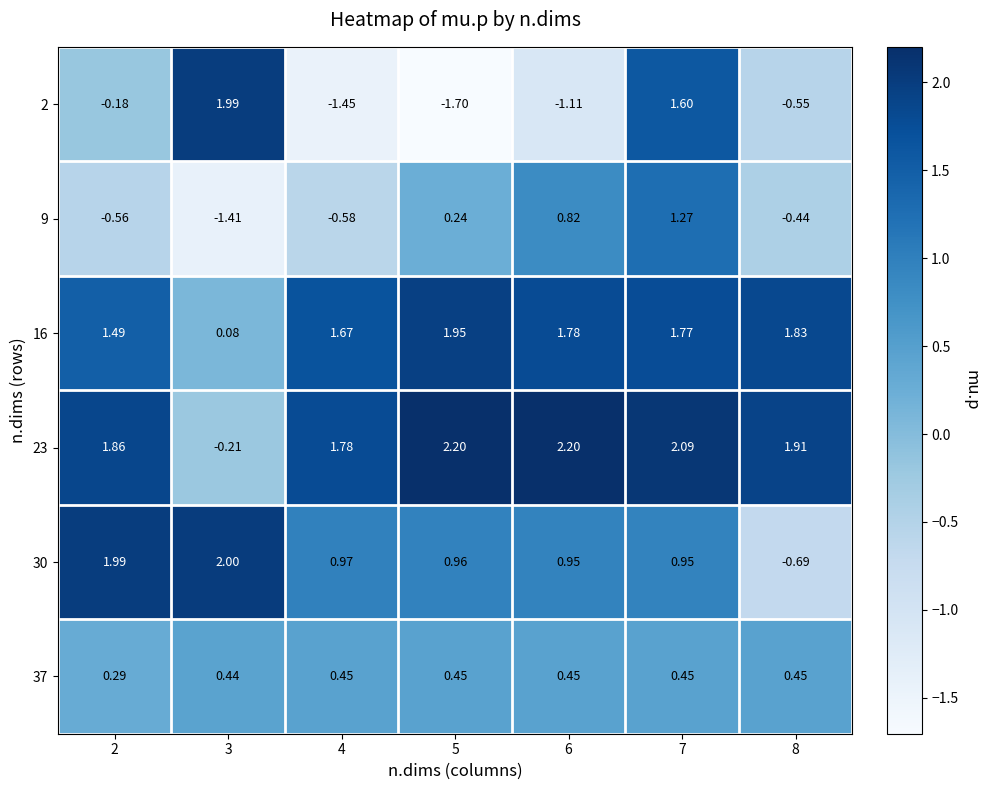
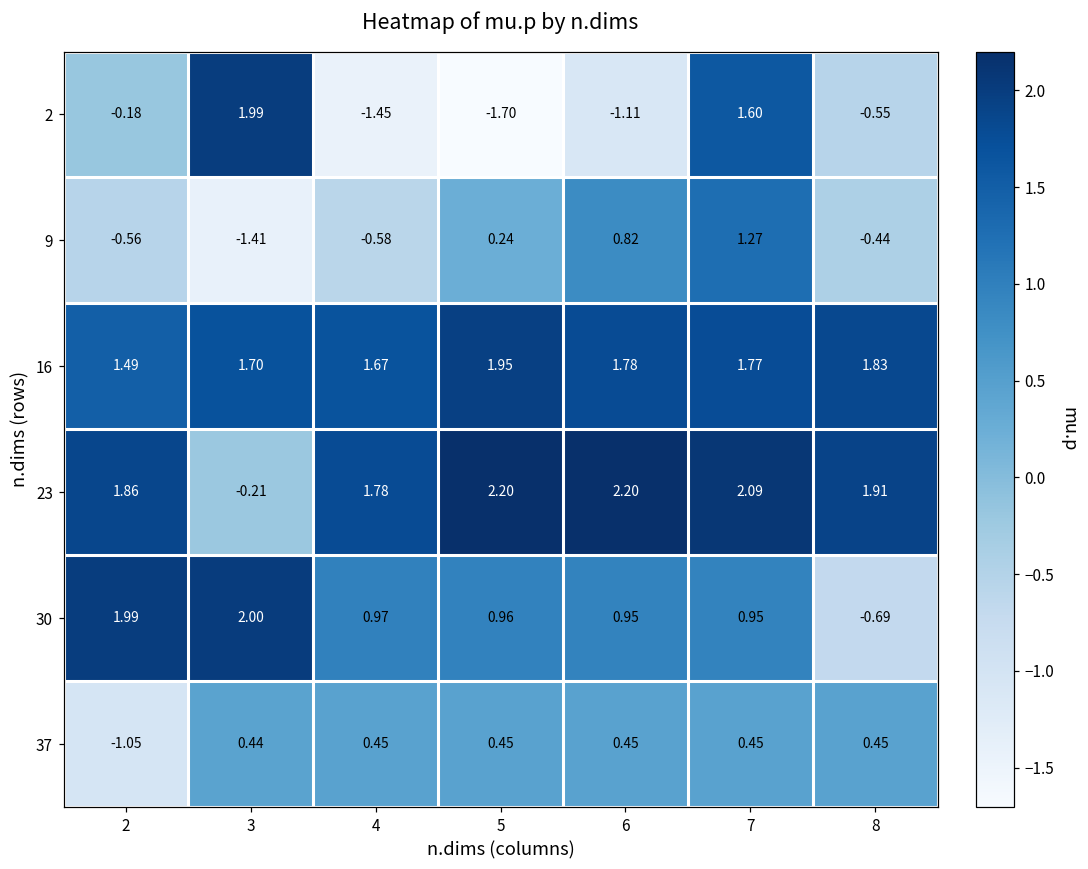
  {
    "2": {
      "2": -0.18,
      "3": 1.99,
      "4": -1.45,
      "5": -1.70,
      "6": -1.11,
      "7": 1.60,
      "8": -0.55
    },
    "9": {
      "2": -0.56,
      "3": -1.41,
      "4": -0.58,
      "5": 0.24,
      "6": 0.82,
      "7": 1.27,
      "8": -0.44
    },
    "16": {
      "2": 1.49,
-     "3": 0.08,
+     "3": 1.70,
      "4": 1.67,
      "5": 1.95,
      "6": 1.78,
      "7": 1.77,
      "8": 1.83
    },
    "23": {
      "2": 1.86,
      "3": -0.21,
      "4": 1.78,
      "5": 2.20,
      "6": 2.20,
      "7": 2.09,
      "8": 1.91
    },
    "30": {
      "2": 1.99,
      "3": 2.00,
      "4": 0.97,
      "5": 0.96,
      "6": 0.95,
      "7": 0.95,
      "8": -0.69
    },
    "37": {
-     "2": 0.29,
+     "2": -1.05,
      "3": 0.44,
      "4": 0.45,
      "5": 0.45,
      "6": 0.45,
      "7": 0.45,
      "8": 0.45
    }
  }
